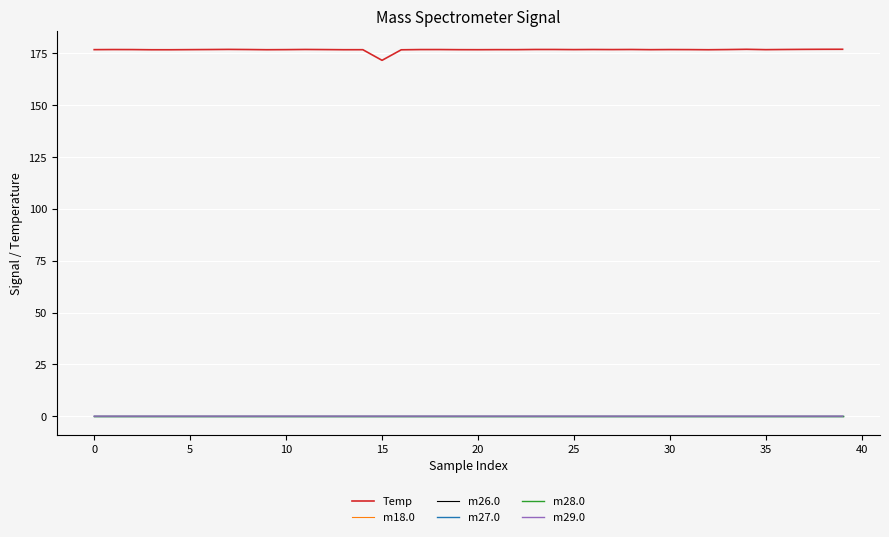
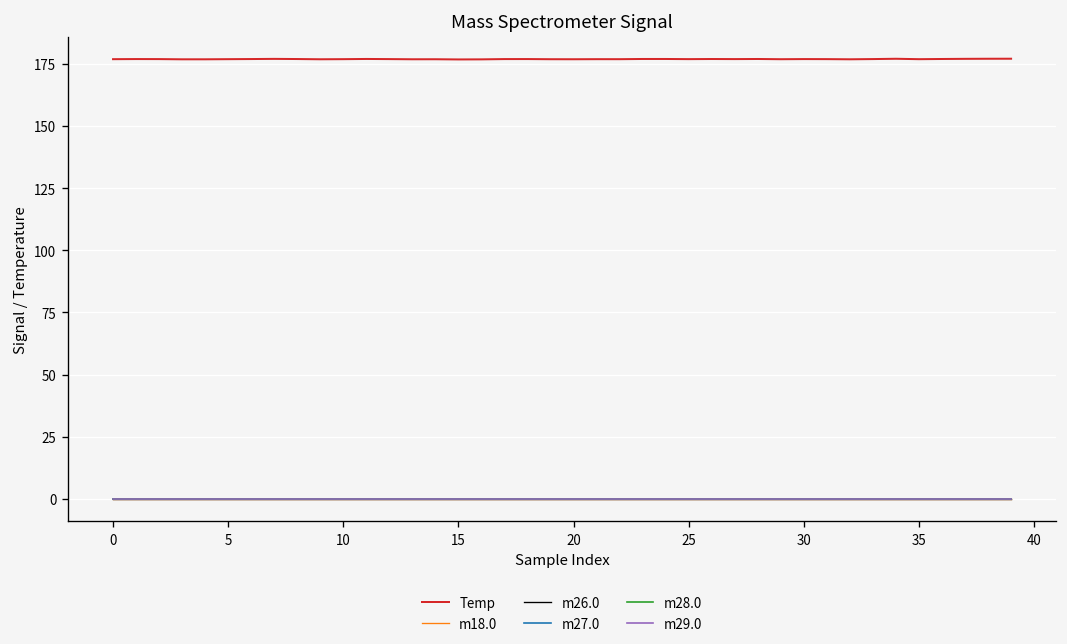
  {
    "Temp": {
      "0": 177,
      "5": 177,
      "10": 177,
-     "15": 172,
+     "15": 177,
      "20": 177,
      "25": 177,
      "30": 177,
      "35": 177
    },
    "m29.0": {
      "0": 0,
      "5": 0,
      "10": 0,
      "15": 0,
      "20": 0,
      "25": 0,
      "30": 0,
      "35": 0
    }
  }
